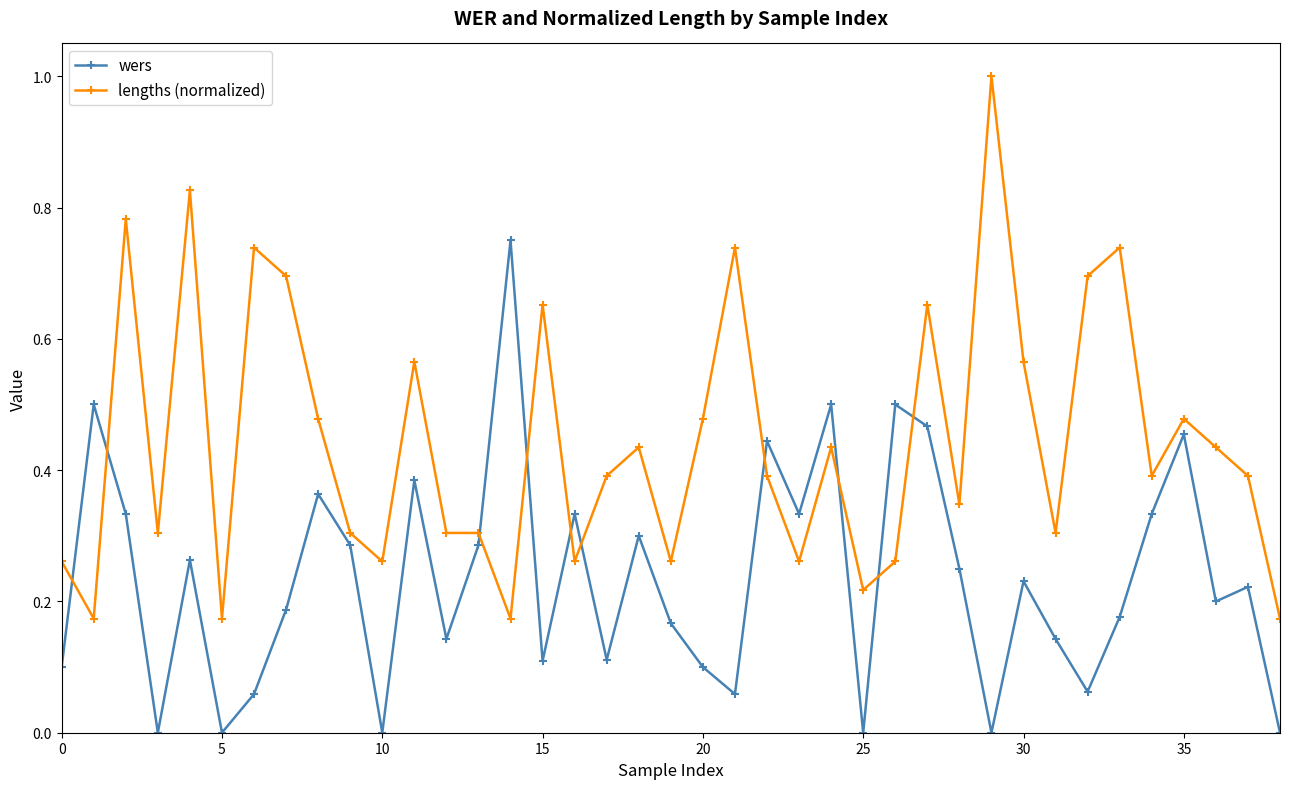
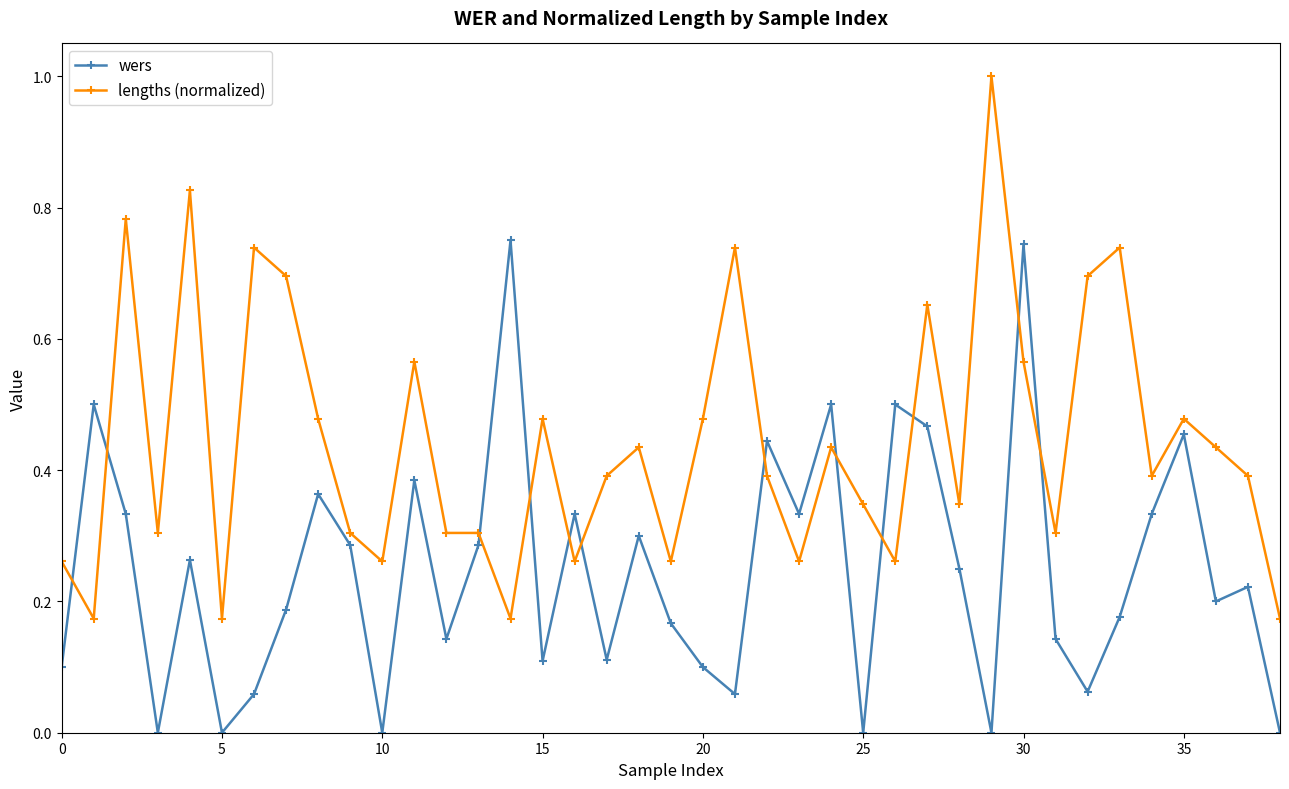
  {
    "wers": {
      "0": 0.10,
      "5": 0.00,
      "10": 0.00,
      "15": 0.11,
      "20": 0.10,
      "25": 0.00,
-     "30": 0.23,
+     "30": 0.74,
      "35": 0.45
    },
    "lengths (normalized)": {
      "0": 0.26,
      "5": 0.17,
      "10": 0.26,
-     "15": 0.65,
+     "15": 0.48,
      "20": 0.48,
-     "25": 0.22,
+     "25": 0.35,
      "30": 0.57,
      "35": 0.48
    }
  }
